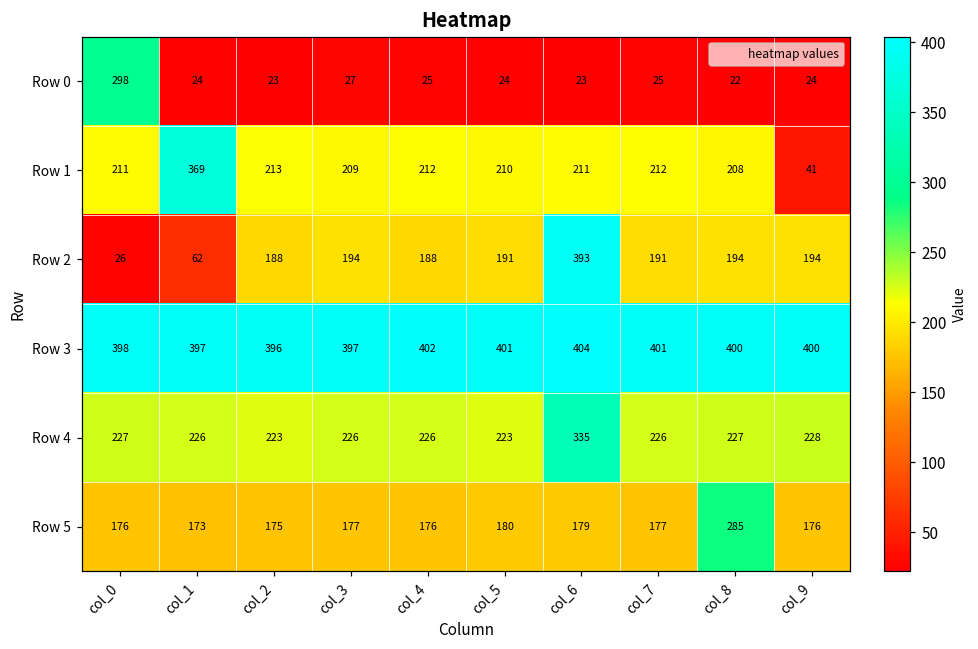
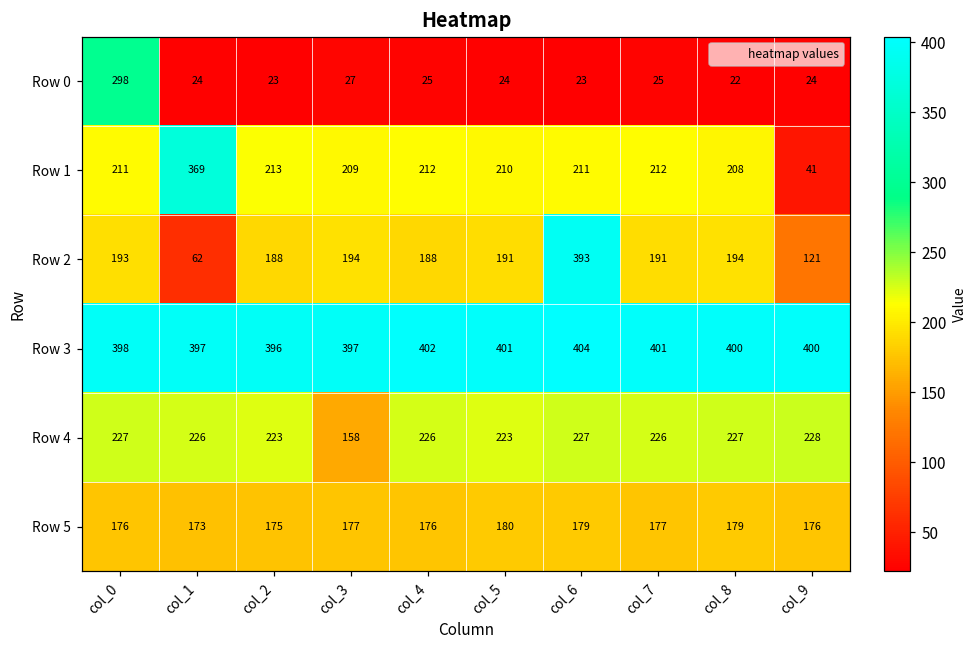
  {
    "Row 0": {
      "col_0": 298,
      "col_1": 24,
      "col_2": 23,
      "col_3": 27,
      "col_4": 25,
      "col_5": 24,
      "col_6": 23,
      "col_7": 25,
      "col_8": 22,
      "col_9": 24
    },
    "Row 1": {
      "col_0": 211,
      "col_1": 369,
      "col_2": 213,
      "col_3": 209,
      "col_4": 212,
      "col_5": 210,
      "col_6": 211,
      "col_7": 212,
      "col_8": 208,
      "col_9": 41
    },
    "Row 2": {
-     "col_0": 26,
+     "col_0": 193,
      "col_1": 62,
      "col_2": 188,
      "col_3": 194,
      "col_4": 188,
      "col_5": 191,
      "col_6": 393,
      "col_7": 191,
      "col_8": 194,
-     "col_9": 194
+     "col_9": 121
    },
    "Row 3": {
      "col_0": 398,
      "col_1": 397,
      "col_2": 396,
      "col_3": 397,
      "col_4": 402,
      "col_5": 401,
      "col_6": 404,
      "col_7": 401,
      "col_8": 400,
      "col_9": 400
    },
    "Row 4": {
      "col_0": 227,
      "col_1": 226,
      "col_2": 223,
-     "col_3": 226,
+     "col_3": 158,
      "col_4": 226,
      "col_5": 223,
-     "col_6": 335,
+     "col_6": 227,
      "col_7": 226,
      "col_8": 227,
      "col_9": 228
    },
    "Row 5": {
      "col_0": 176,
      "col_1": 173,
      "col_2": 175,
      "col_3": 177,
      "col_4": 176,
      "col_5": 180,
      "col_6": 179,
      "col_7": 177,
-     "col_8": 285,
+     "col_8": 179,
      "col_9": 176
    }
  }
